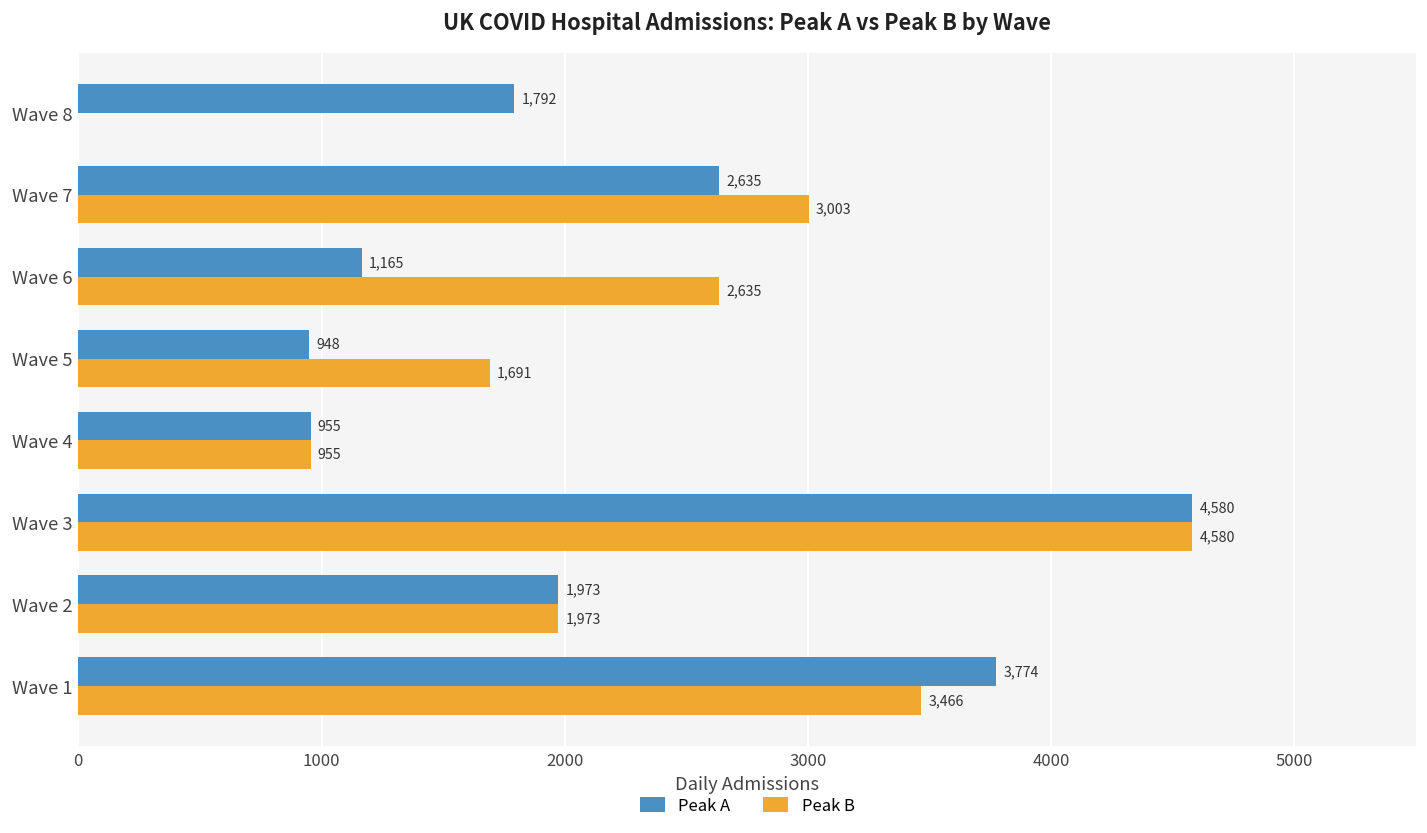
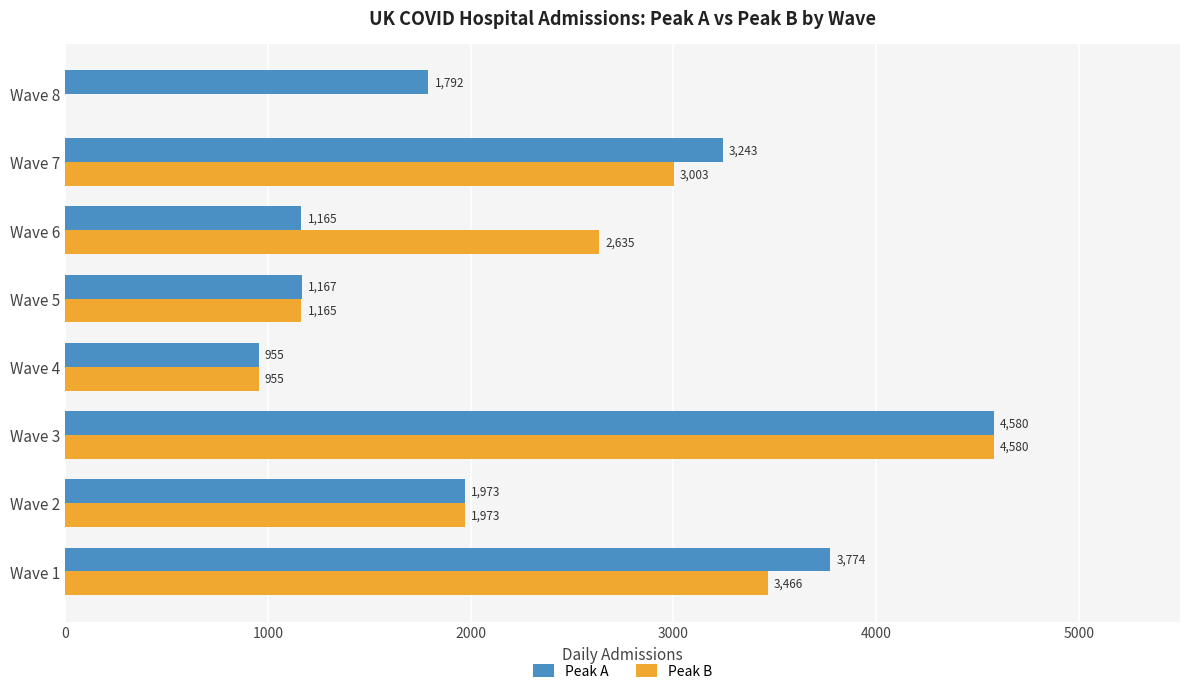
  {
    "Peak A": {
      "Wave 8": "1,792",
-     "Wave 7": "2,635",
+     "Wave 7": "3,243",
      "Wave 6": "1,165",
-     "Wave 5": "948",
+     "Wave 5": "1,167",
      "Wave 4": "955",
      "Wave 3": "4,580",
      "Wave 2": "1,973",
      "Wave 1": "3,774"
    },
    "Peak B": {
      "Wave 7": "3,003",
      "Wave 6": "2,635",
-     "Wave 5": "1,691",
+     "Wave 5": "1,165",
      "Wave 4": "955",
      "Wave 3": "4,580",
      "Wave 2": "1,973",
      "Wave 1": "3,466"
    }
  }
